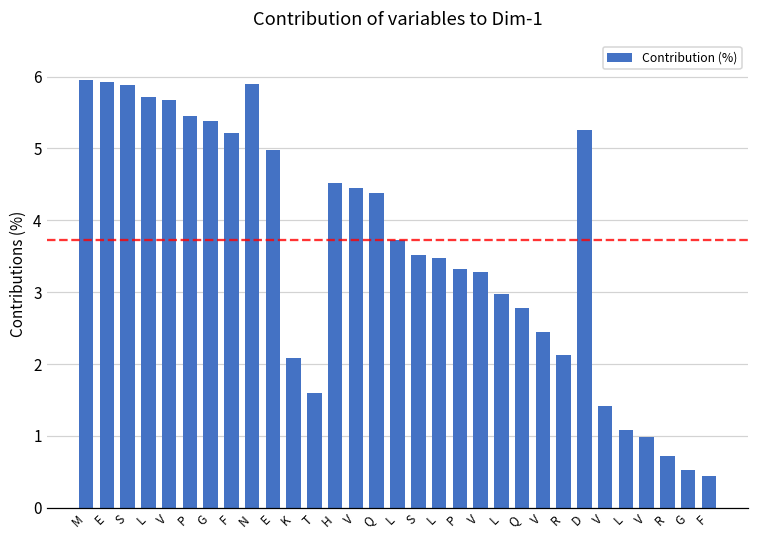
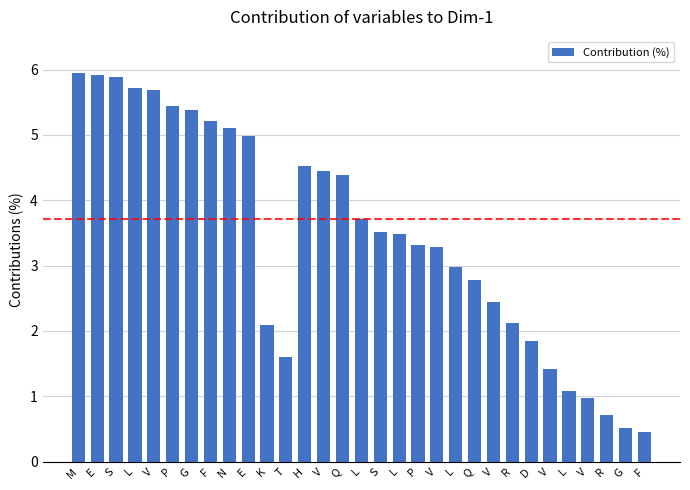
  {
    "M": 6.0,
-   "N": 5.9,
+   "N": 5.1,
    "K": 2.1,
    "T": 1.6,
    "H": 4.5,
-   "D": 5.3
+   "D": 1.9
  }
